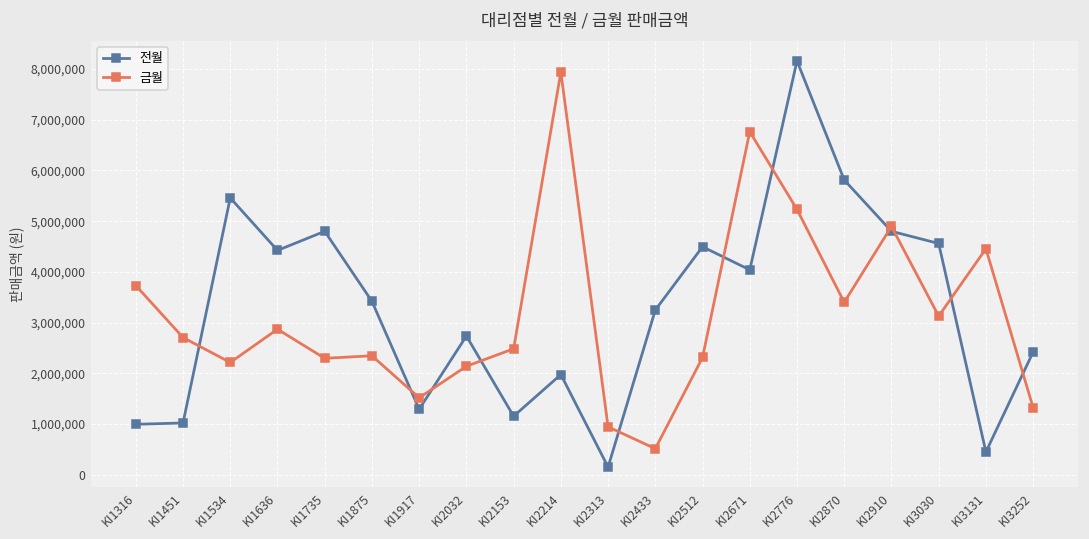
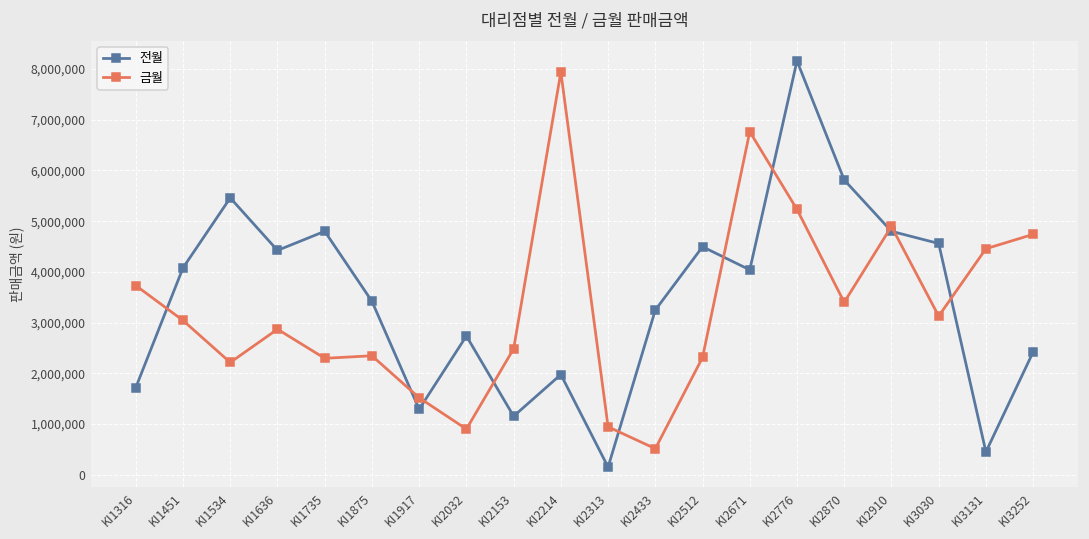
  {
    "전월": {
-     "KI1316": "1,000,000",
-     "KI1451": "1,000,000",
+     "KI1316": "1,700,000",
+     "KI1451": "4,100,000",
      "KI1534": "5,500,000",
      "KI1636": "4,400,000",
      "KI1735": "4,800,000",
      "KI1875": "3,400,000",
      "KI1917": "1,300,000",
      "KI2032": "2,700,000",
      "KI2153": "1,200,000",
      "KI2214": "2,000,000",
      "KI2313": "200,000",
      "KI2433": "3,200,000",
      "KI2512": "4,500,000",
      "KI2671": "4,000,000",
      "KI2776": "8,200,000",
      "KI2870": "5,800,000",
      "KI2910": "4,800,000",
      "KI3030": "4,600,000",
      "KI3131": "500,000",
      "KI3252": "2,400,000"
    },
    "금월": {
      "KI1316": "3,700,000",
-     "KI1451": "2,700,000",
+     "KI1451": "3,000,000",
      "KI1534": "2,200,000",
      "KI1636": "2,900,000",
      "KI1735": "2,300,000",
      "KI1875": "2,300,000",
      "KI1917": "1,500,000",
-     "KI2032": "2,100,000",
+     "KI2032": "900,000",
      "KI2153": "2,500,000",
      "KI2214": "7,900,000",
      "KI2313": "900,000",
      "KI2433": "500,000",
      "KI2512": "2,300,000",
      "KI2671": "6,800,000",
      "KI2776": "5,200,000",
      "KI2870": "3,400,000",
      "KI2910": "4,900,000",
      "KI3030": "3,100,000",
      "KI3131": "4,500,000",
-     "KI3252": "1,300,000"
+     "KI3252": "4,700,000"
    }
  }
